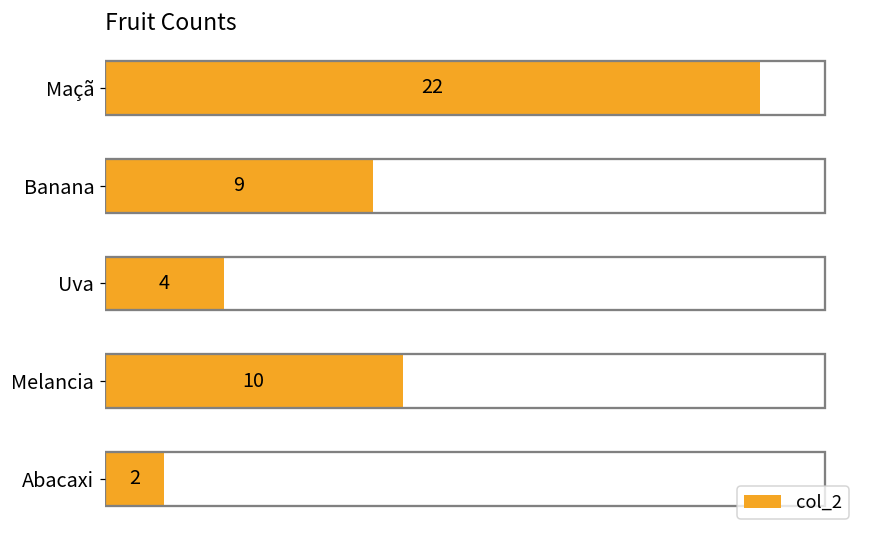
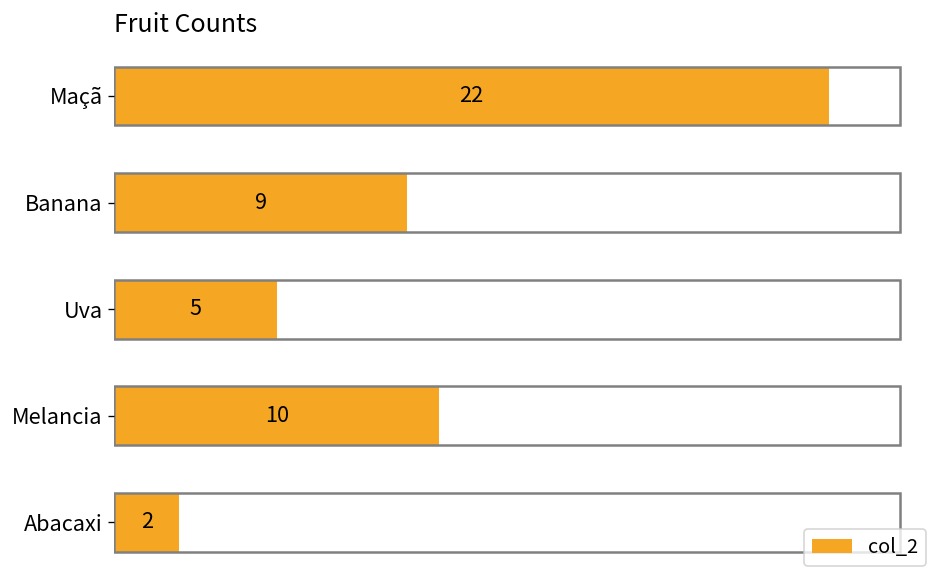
  {
    "Maçã": 22,
    "Banana": 9,
-   "Uva": 4,
+   "Uva": 5,
    "Melancia": 10,
    "Abacaxi": 2
  }
